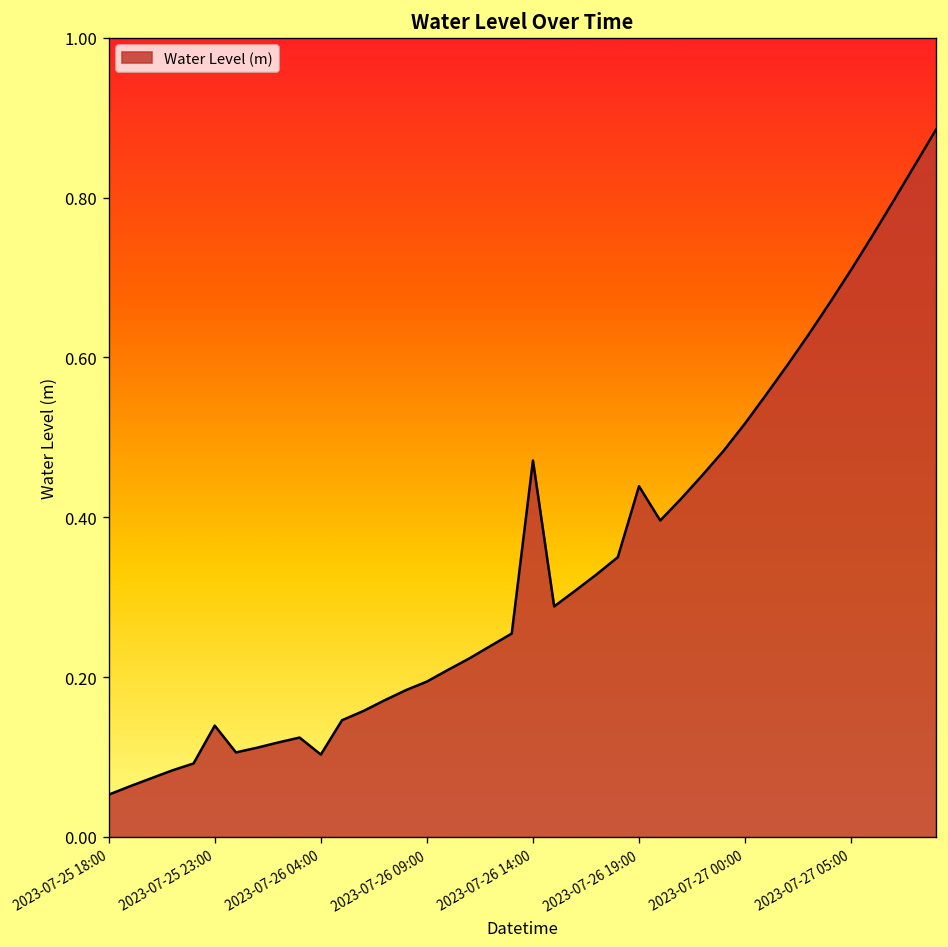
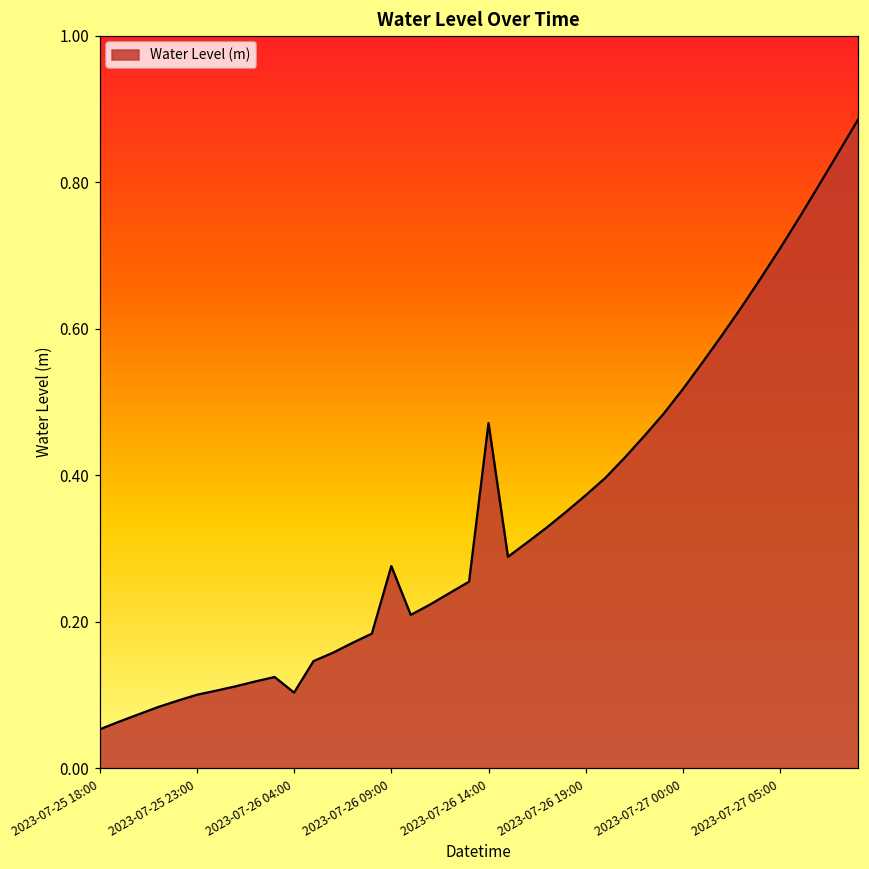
  {
    "2023-07-25 18:00": 0.05,
-   "2023-07-25 23:00": 0.14,
+   "2023-07-25 23:00": 0.10,
    "2023-07-26 04:00": 0.10,
-   "2023-07-26 09:00": 0.19,
+   "2023-07-26 09:00": 0.28,
    "2023-07-26 14:00": 0.47,
-   "2023-07-26 19:00": 0.44,
+   "2023-07-26 19:00": 0.37,
    "2023-07-27 00:00": 0.52,
    "2023-07-27 05:00": 0.71
  }
